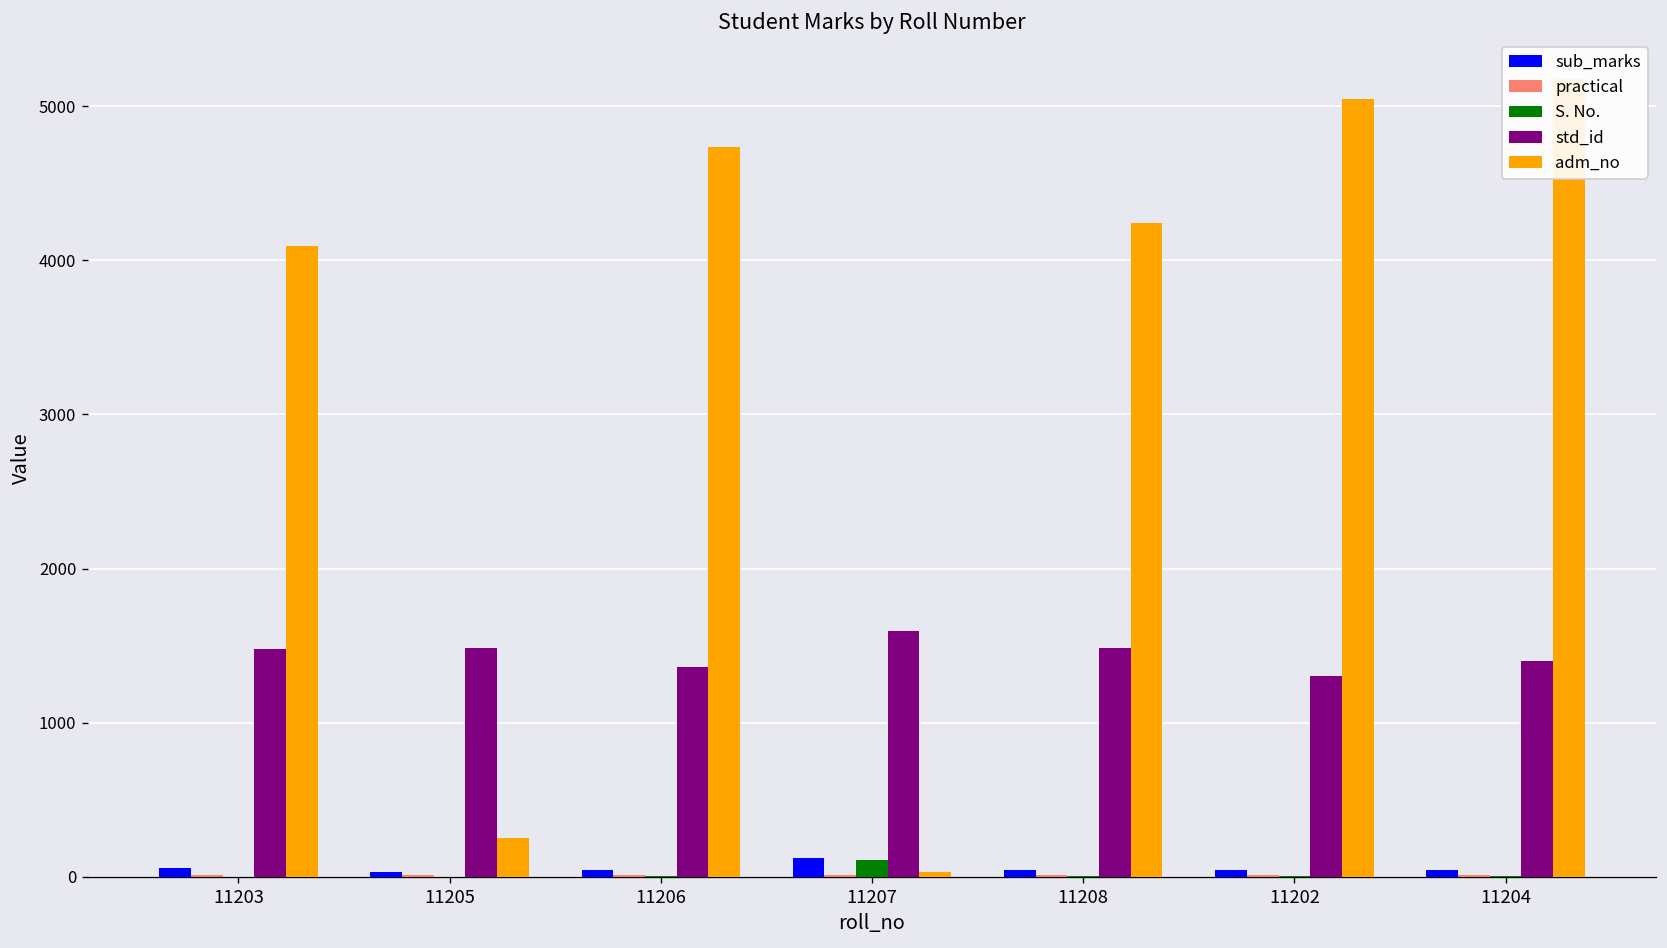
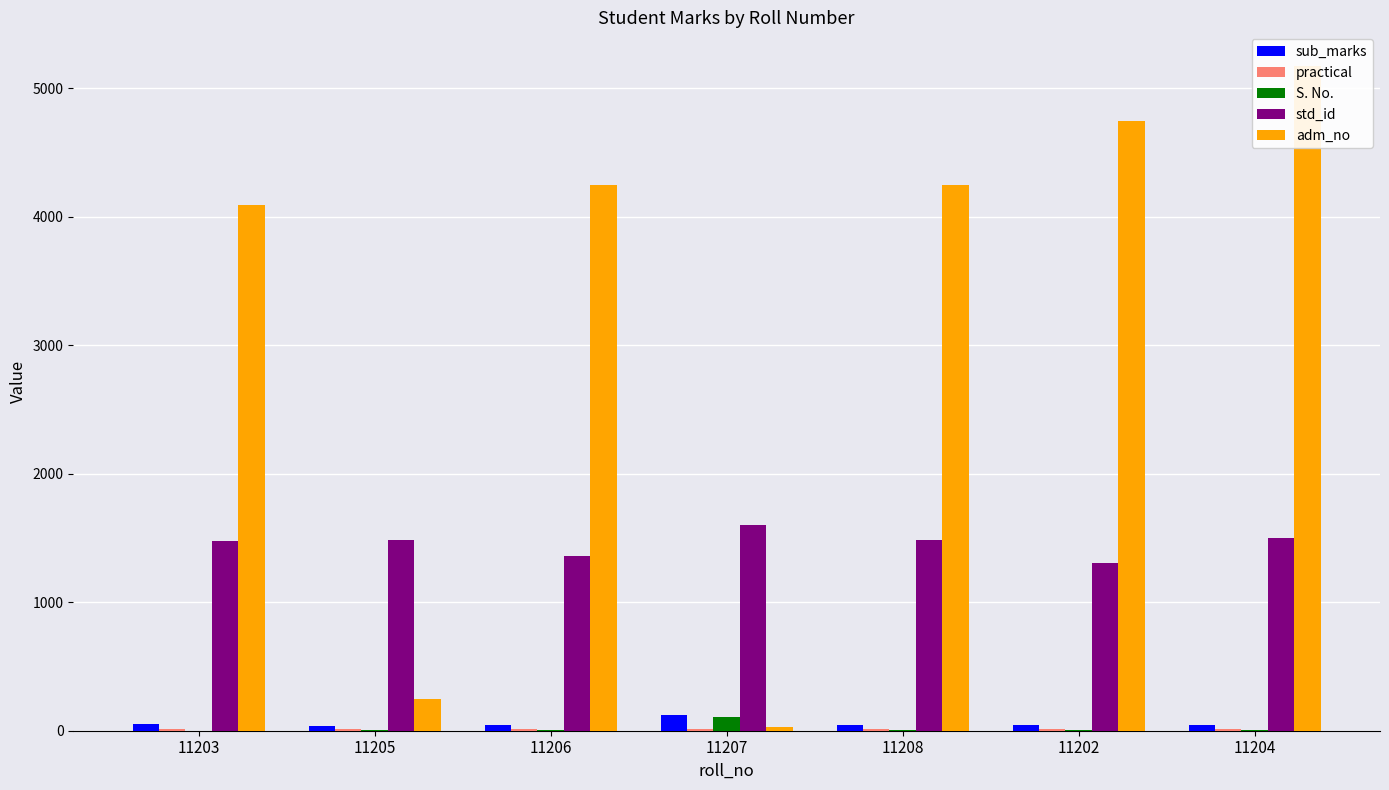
  {
    "sub_marks": {
      "11203": 60,
      "11205": 30,
      "11206": 40,
      "11207": 120,
      "11208": 40,
      "11202": 40,
      "11204": 40
    },
    "S. No.": {
      "11207": 110
    },
    "std_id": {
      "11203": 1480,
      "11205": 1480,
      "11206": 1360,
      "11207": 1600,
      "11208": 1490,
      "11202": 1310,
-     "11204": 1400
+     "11204": 1500
    },
    "adm_no": {
      "11203": 4090,
      "11205": 250,
-     "11206": 4730,
+     "11206": 4250,
      "11207": 30,
      "11208": 4250,
-     "11202": 5050
+     "11202": 4750
    }
  }
